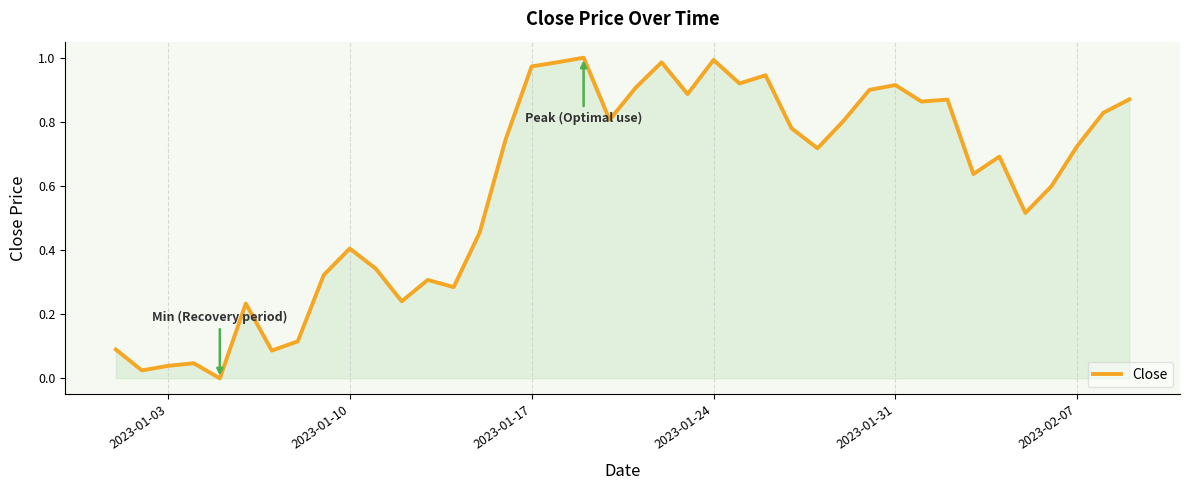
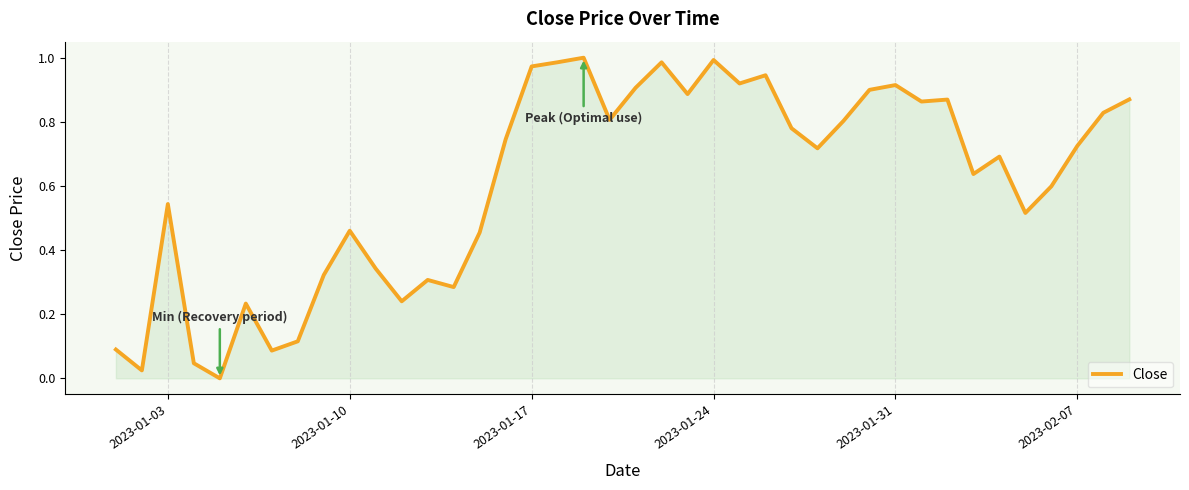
  {
-   "2023-01-03": 0.04,
-   "2023-01-10": 0.40,
+   "2023-01-03": 0.54,
+   "2023-01-10": 0.46,
    "2023-01-17": 0.97,
    "2023-01-24": 0.99,
    "2023-01-31": 0.91,
    "2023-02-07": 0.73
  }
